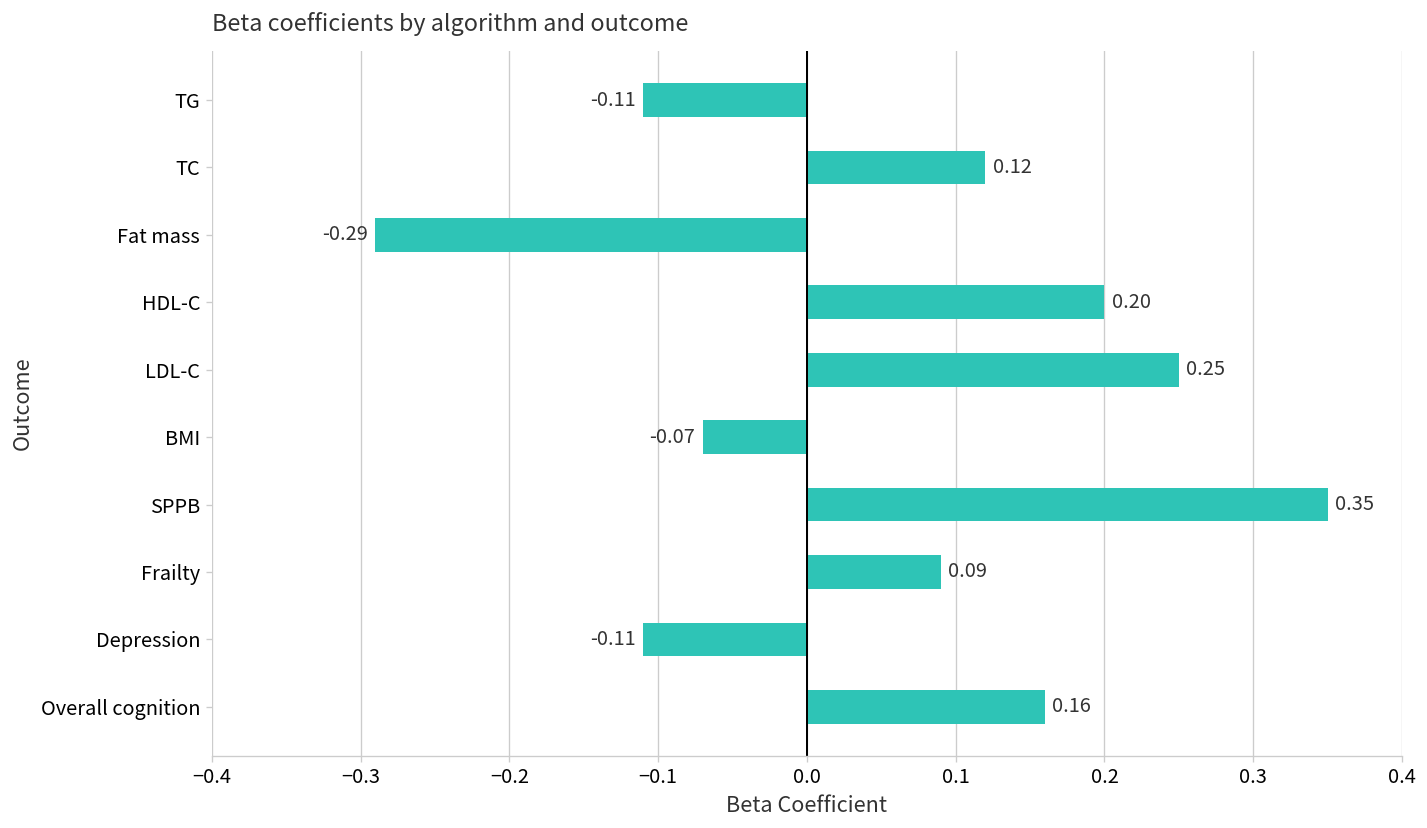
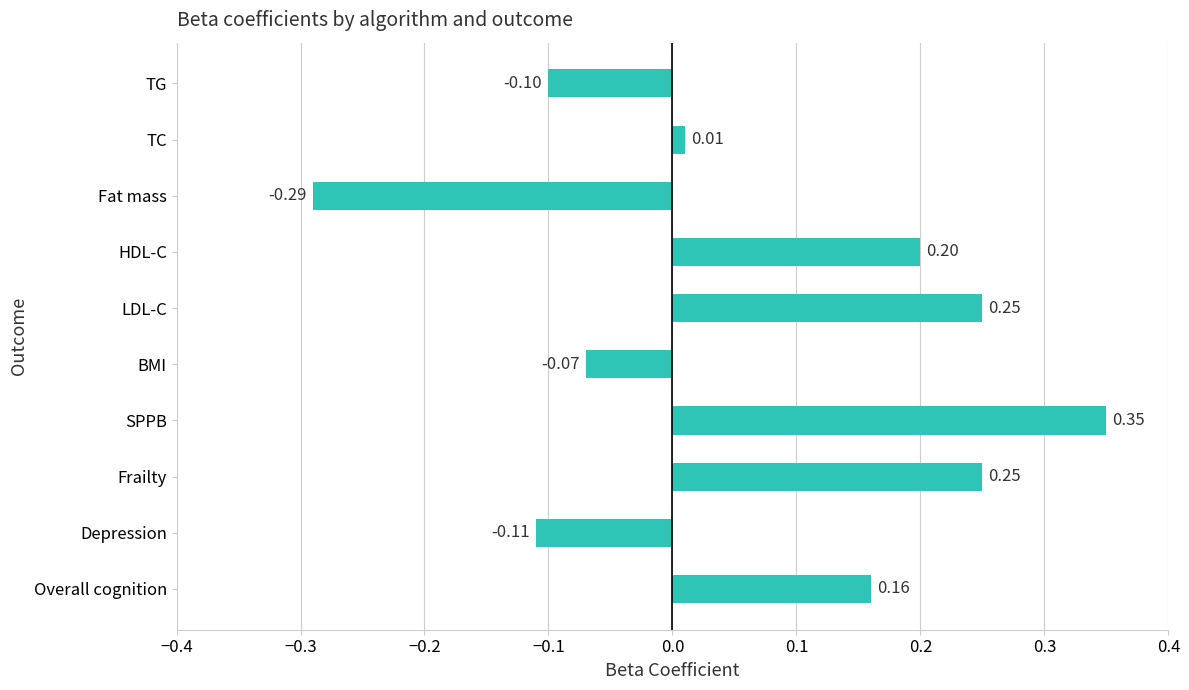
  {
-   "TG": -0.11,
-   "TC": 0.12,
+   "TG": -0.10,
+   "TC": 0.01,
    "Fat mass": -0.29,
    "HDL-C": 0.20,
    "LDL-C": 0.25,
    "BMI": -0.07,
    "SPPB": 0.35,
-   "Frailty": 0.09,
+   "Frailty": 0.25,
    "Depression": -0.11,
    "Overall cognition": 0.16
  }
